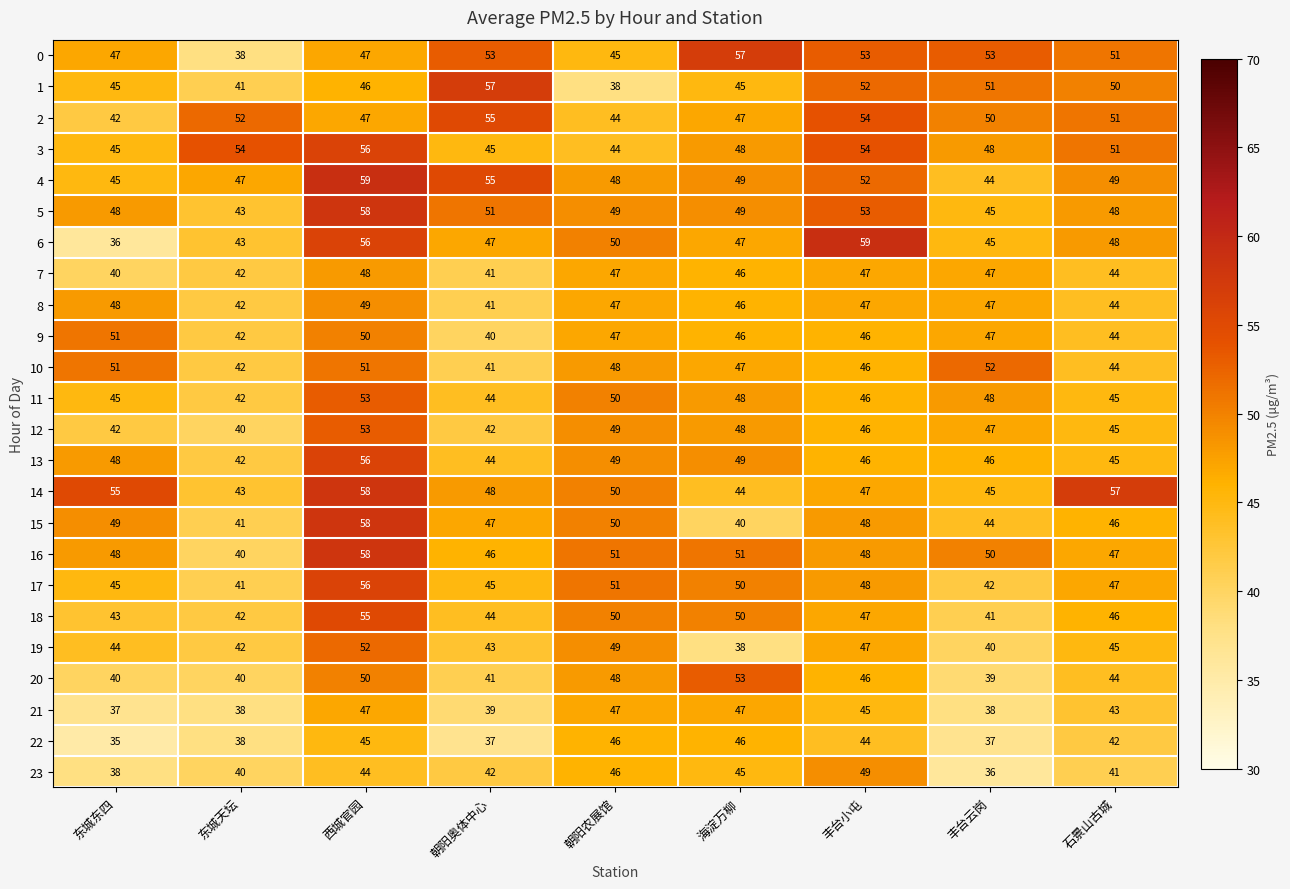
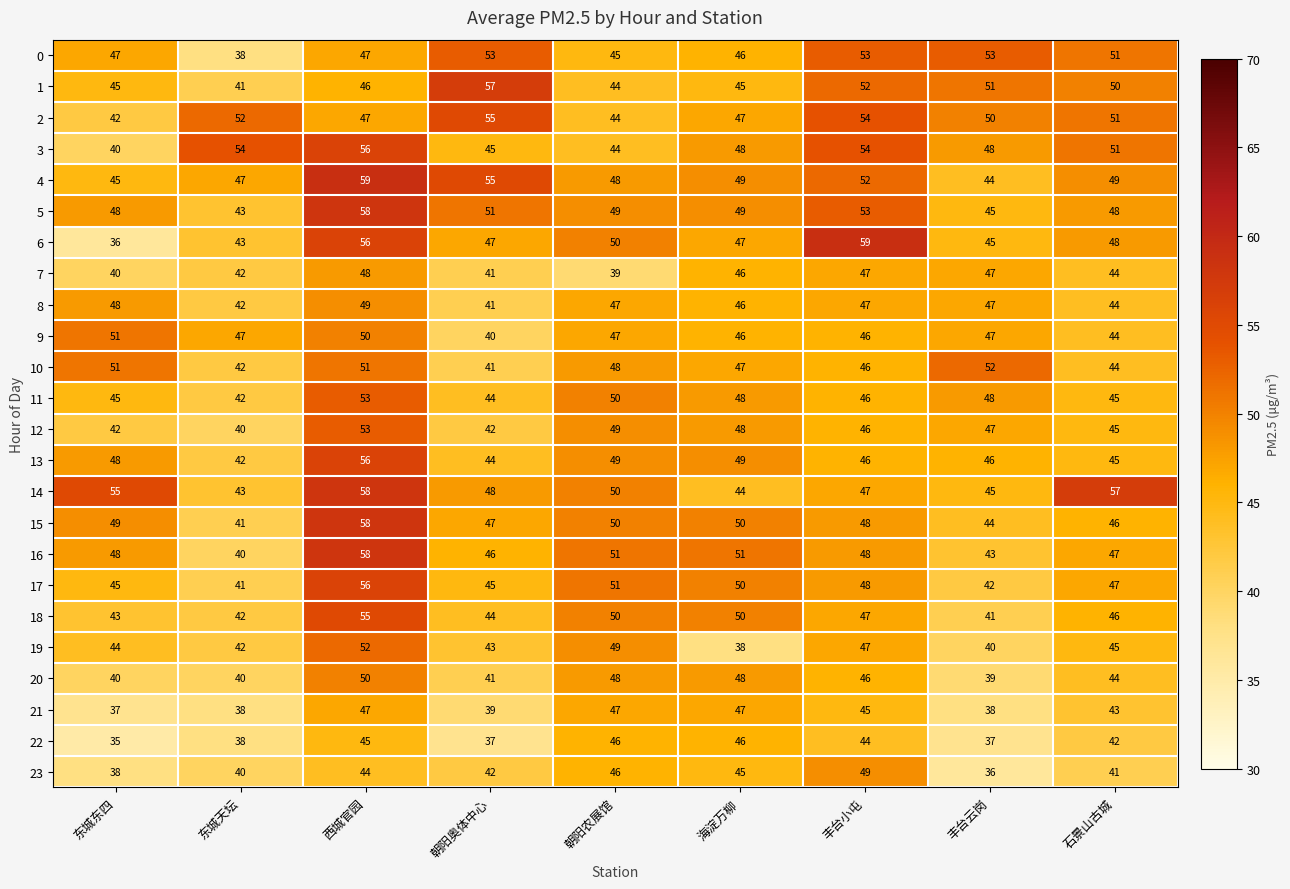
  {
    "0": {
      "东城东四": 47,
      "东城天坛": 38,
      "西城官园": 47,
      "朝阳奥体中心": 53,
      "朝阳农展馆": 45,
-     "海淀万柳": 57,
+     "海淀万柳": 46,
      "丰台小屯": 53,
      "丰台云岗": 53,
      "石景山古城": 51
    },
    "1": {
      "东城东四": 45,
      "东城天坛": 41,
      "西城官园": 46,
      "朝阳奥体中心": 57,
-     "朝阳农展馆": 38,
+     "朝阳农展馆": 44,
      "海淀万柳": 45,
      "丰台小屯": 52,
      "丰台云岗": 51,
      "石景山古城": 50
    },
    "3": {
-     "东城东四": 45,
+     "东城东四": 40,
      "东城天坛": 54,
      "西城官园": 56,
      "朝阳奥体中心": 45,
      "朝阳农展馆": 44,
      "海淀万柳": 48,
      "丰台小屯": 54,
      "丰台云岗": 48,
      "石景山古城": 51
    },
    "7": {
      "东城东四": 40,
      "东城天坛": 42,
      "西城官园": 48,
      "朝阳奥体中心": 41,
-     "朝阳农展馆": 47,
+     "朝阳农展馆": 39,
      "海淀万柳": 46,
      "丰台小屯": 47,
      "丰台云岗": 47,
      "石景山古城": 44
    },
    "9": {
      "东城东四": 51,
-     "东城天坛": 42,
+     "东城天坛": 47,
      "西城官园": 50,
      "朝阳奥体中心": 40,
      "朝阳农展馆": 47,
      "海淀万柳": 46,
      "丰台小屯": 46,
      "丰台云岗": 47,
      "石景山古城": 44
    },
    "15": {
      "东城东四": 49,
      "东城天坛": 41,
      "西城官园": 58,
      "朝阳奥体中心": 47,
      "朝阳农展馆": 50,
-     "海淀万柳": 40,
+     "海淀万柳": 50,
      "丰台小屯": 48,
      "丰台云岗": 44,
      "石景山古城": 46
    },
    "16": {
      "东城东四": 48,
      "东城天坛": 40,
      "西城官园": 58,
      "朝阳奥体中心": 46,
      "朝阳农展馆": 51,
      "海淀万柳": 51,
      "丰台小屯": 48,
-     "丰台云岗": 50,
+     "丰台云岗": 43,
      "石景山古城": 47
    },
    "20": {
      "东城东四": 40,
      "东城天坛": 40,
      "西城官园": 50,
      "朝阳奥体中心": 41,
      "朝阳农展馆": 48,
-     "海淀万柳": 53,
+     "海淀万柳": 48,
      "丰台小屯": 46,
      "丰台云岗": 39,
      "石景山古城": 44
    }
  }
